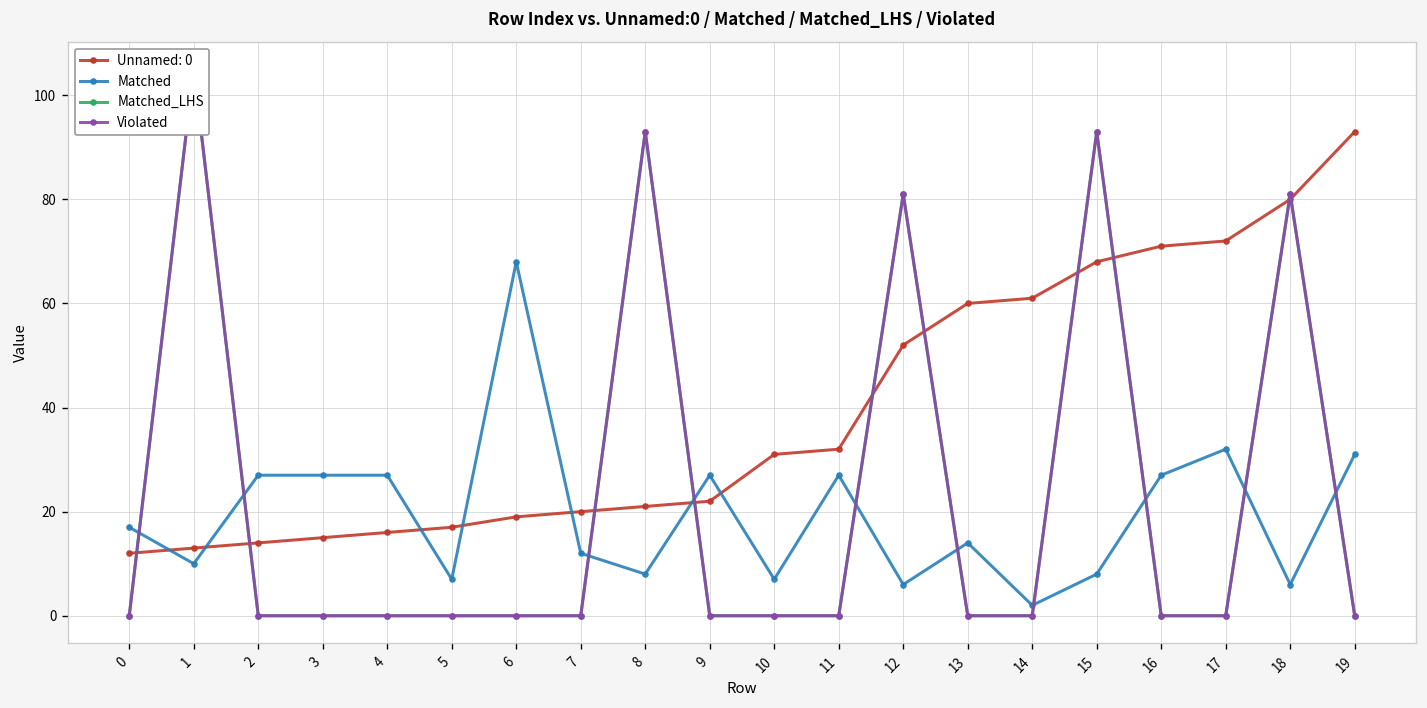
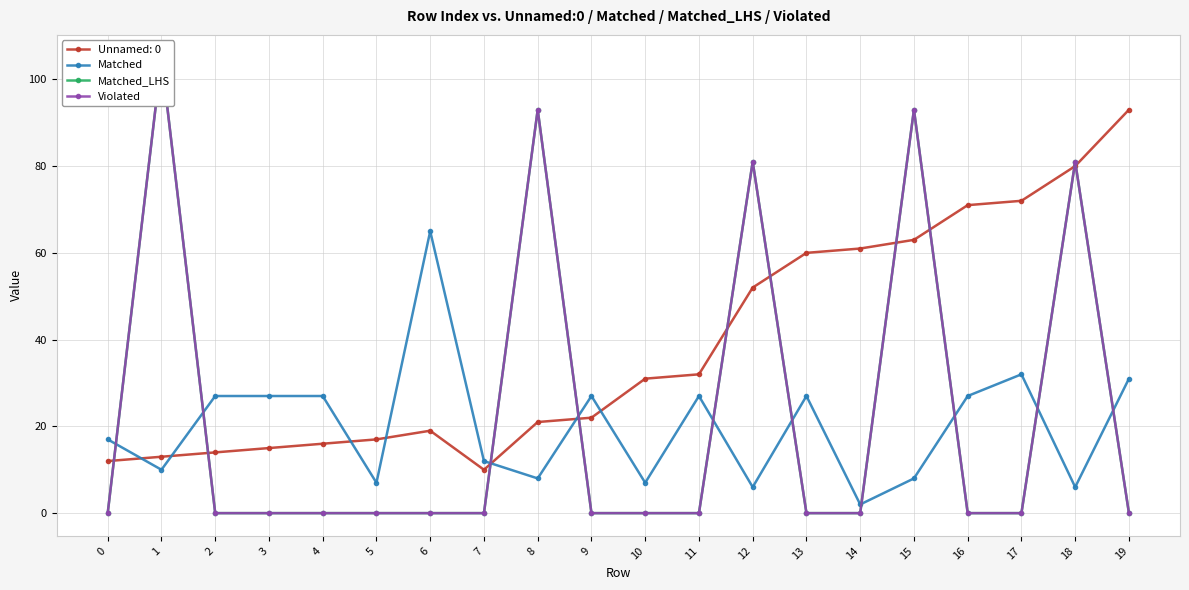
  {
    "Unnamed: 0": {
      "0": 12,
      "1": 13,
      "2": 14,
      "3": 15,
      "4": 16,
      "5": 17,
      "6": 19,
-     "7": 20,
+     "7": 10,
      "8": 21,
      "9": 22,
      "10": 31,
      "11": 32,
      "12": 52,
      "13": 60,
      "14": 61,
-     "15": 68,
+     "15": 63,
      "16": 71,
      "17": 72,
      "18": 80,
      "19": 93
    },
    "Matched": {
      "0": 17,
      "1": 10,
      "2": 27,
      "3": 27,
      "4": 27,
      "5": 7,
-     "6": 68,
+     "6": 65,
      "7": 12,
      "8": 8,
      "9": 27,
      "10": 7,
      "11": 27,
      "12": 6,
-     "13": 14,
+     "13": 27,
      "14": 2,
      "15": 8,
      "16": 27,
      "17": 32,
      "18": 6,
      "19": 31
    },
    "Violated": {
      "0": 0,
      "2": 0,
      "3": 0,
      "4": 0,
      "5": 0,
      "6": 0,
      "7": 0,
      "8": 93,
      "9": 0,
      "10": 0,
      "11": 0,
      "12": 81,
      "13": 0,
      "14": 0,
      "15": 93,
      "16": 0,
      "17": 0,
      "18": 81,
      "19": 0
    }
  }
